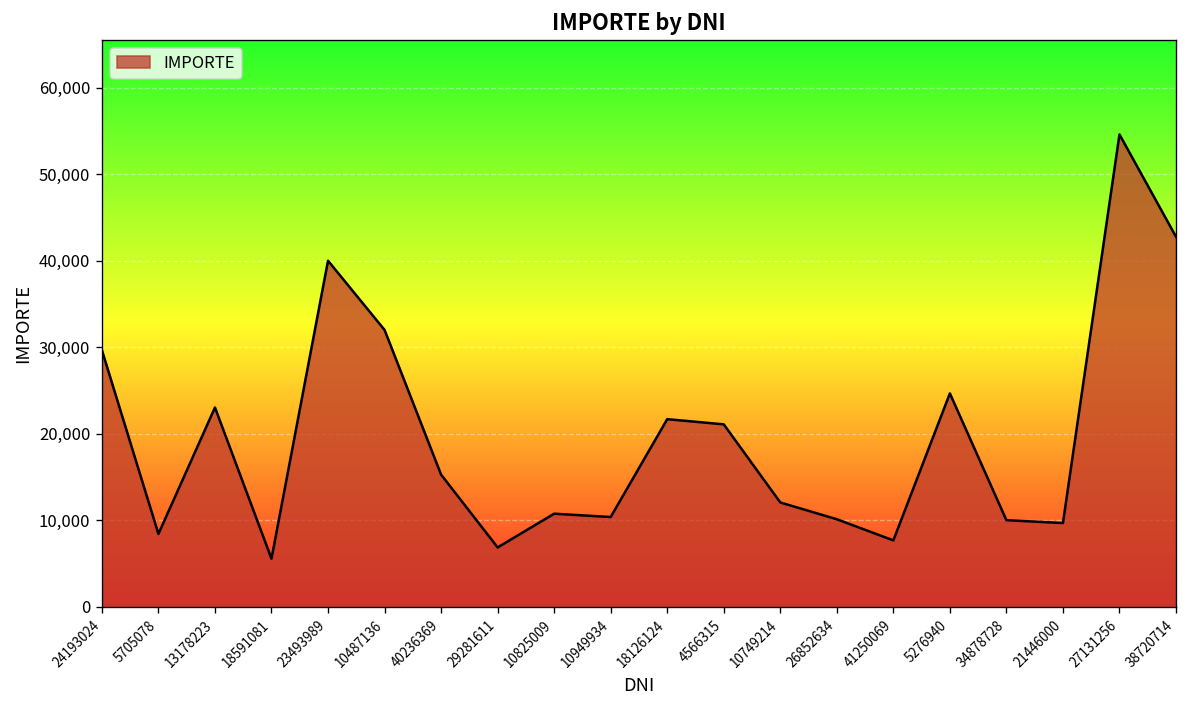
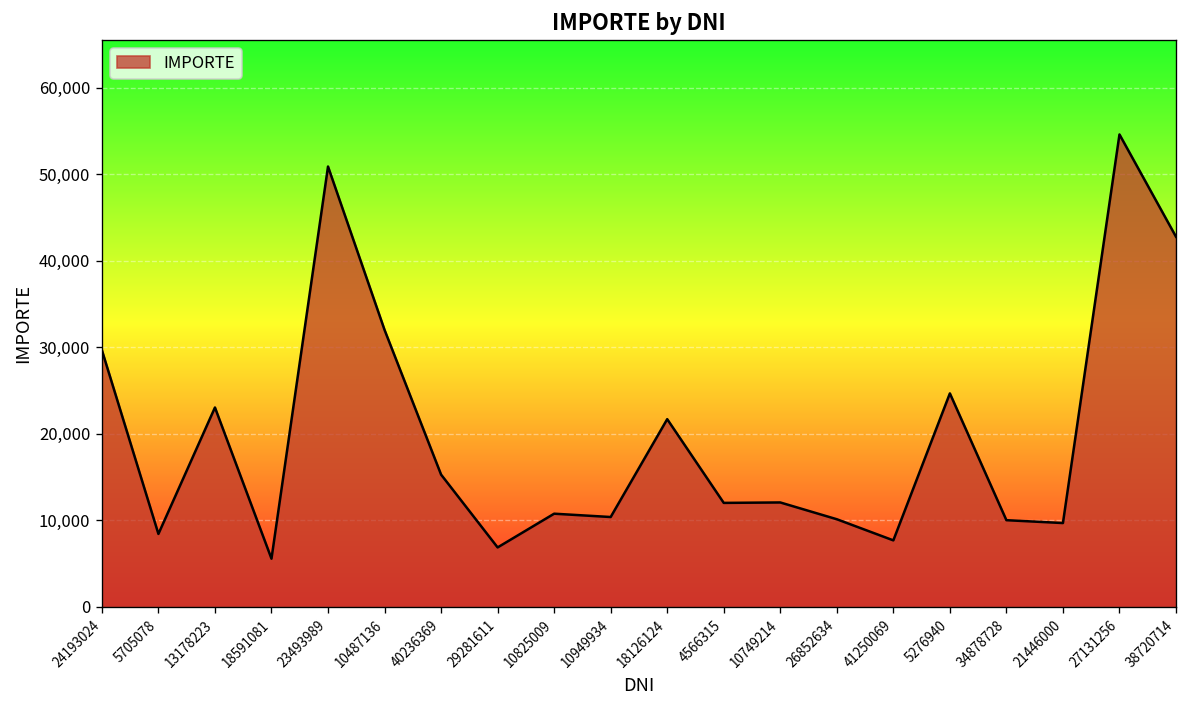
  {
    "24193024": "30,000",
    "5705078": "8,000",
    "13178223": "23,000",
    "18591081": "6,000",
-   "23493989": "40,000",
+   "23493989": "51,000",
    "10487136": "32,000",
    "40236369": "15,000",
    "29281611": "7,000",
    "10825009": "11,000",
    "10949934": "10,000",
    "18126124": "22,000",
-   "4566315": "21,000",
+   "4566315": "12,000",
    "10749214": "12,000",
    "26852634": "10,000",
    "41250069": "8,000",
    "5276940": "25,000",
    "34878728": "10,000",
    "21446000": "10,000",
    "27131256": "55,000",
    "38720714": "43,000"
  }
